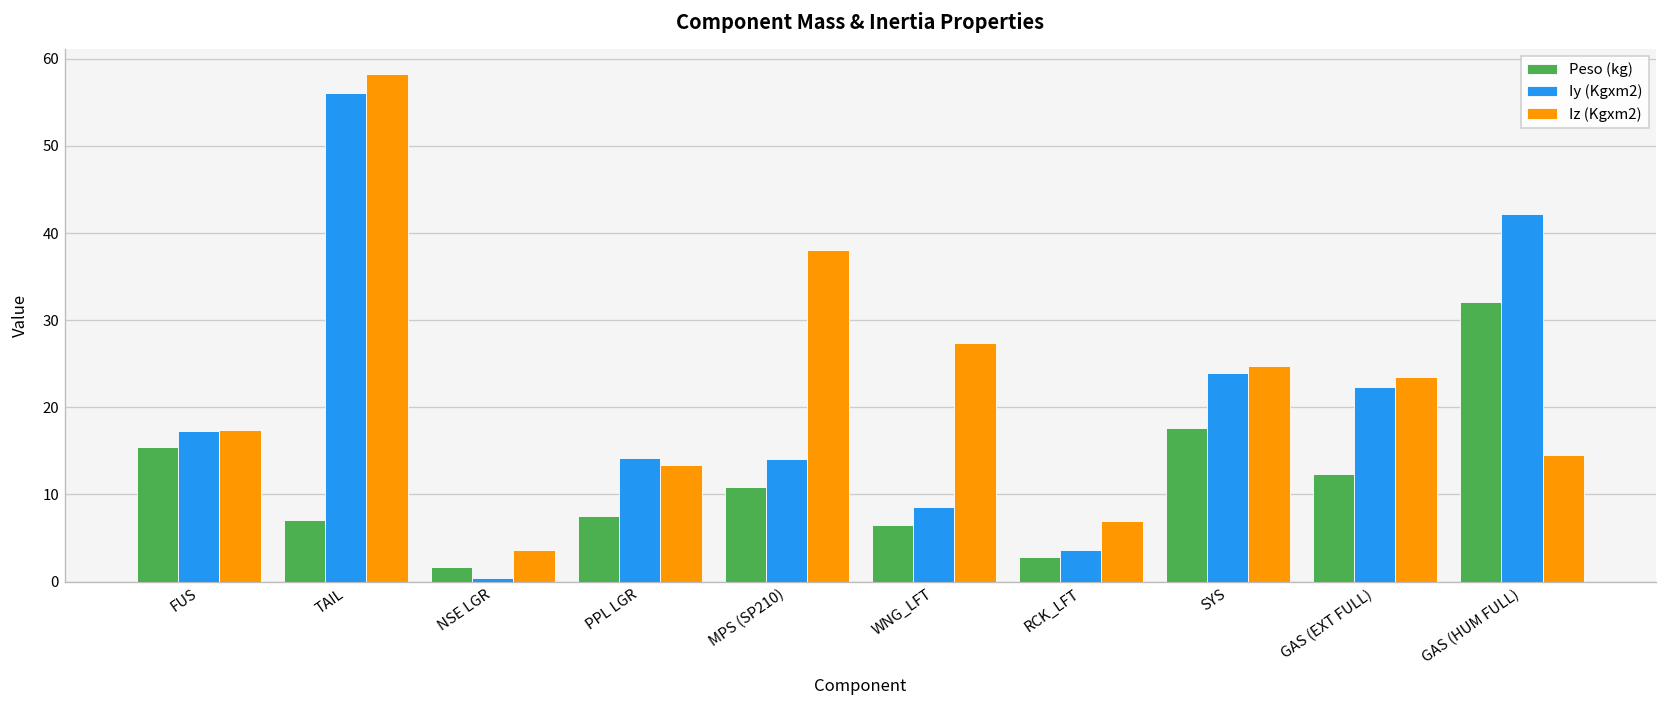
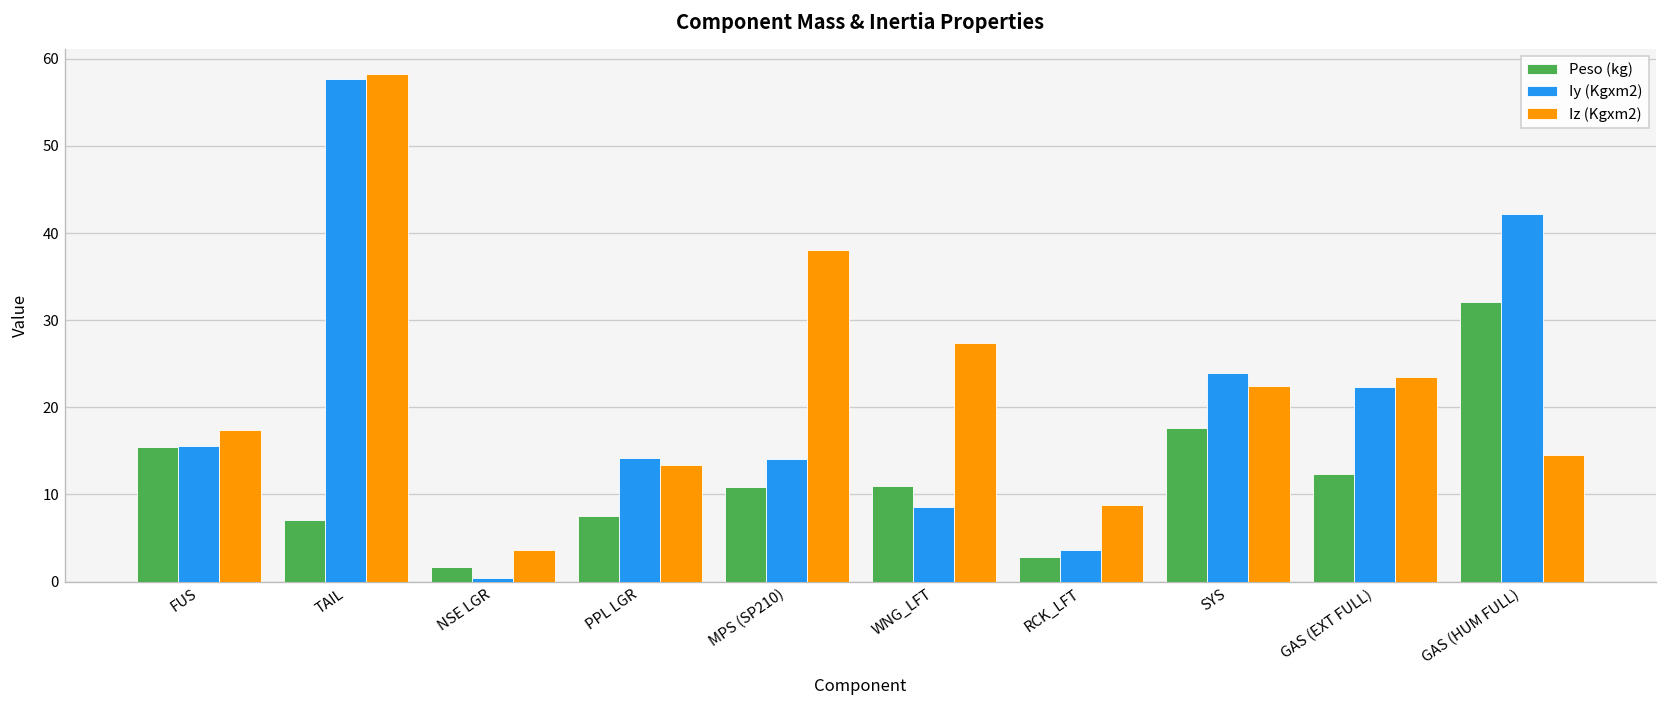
  {
    "Peso (kg)": {
      "FUS": 15,
      "TAIL": 7,
      "NSE LGR": 2,
      "PPL LGR": 8,
      "MPS (SP210)": 11,
-     "WNG_LFT": 7,
+     "WNG_LFT": 11,
      "RCK_LFT": 3,
      "SYS": 18,
      "GAS (EXT FULL)": 12,
      "GAS (HUM FULL)": 32
    },
    "Iy (Kgxm2)": {
-     "FUS": 17,
-     "TAIL": 56,
+     "FUS": 16,
+     "TAIL": 58,
      "NSE LGR": 0,
      "PPL LGR": 14,
      "MPS (SP210)": 14,
      "WNG_LFT": 9,
      "RCK_LFT": 4,
      "SYS": 24,
      "GAS (EXT FULL)": 22,
      "GAS (HUM FULL)": 42
    },
    "Iz (Kgxm2)": {
      "FUS": 17,
      "TAIL": 58,
      "NSE LGR": 4,
      "PPL LGR": 13,
      "MPS (SP210)": 38,
      "WNG_LFT": 27,
-     "RCK_LFT": 7,
-     "SYS": 25,
+     "RCK_LFT": 9,
+     "SYS": 22,
      "GAS (EXT FULL)": 24,
      "GAS (HUM FULL)": 15
    }
  }
